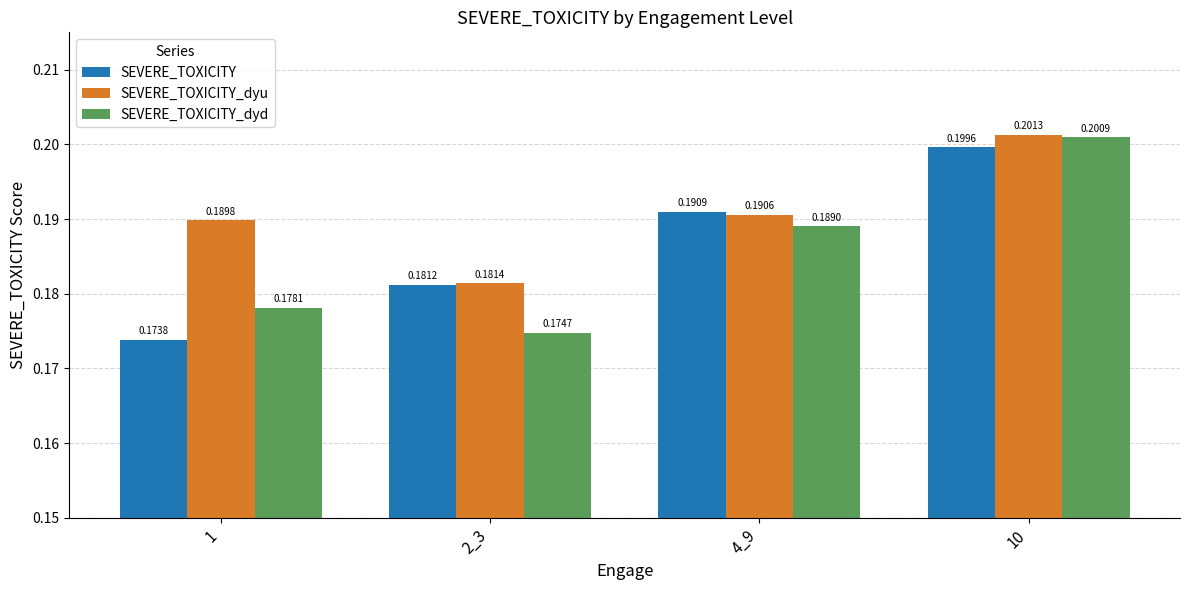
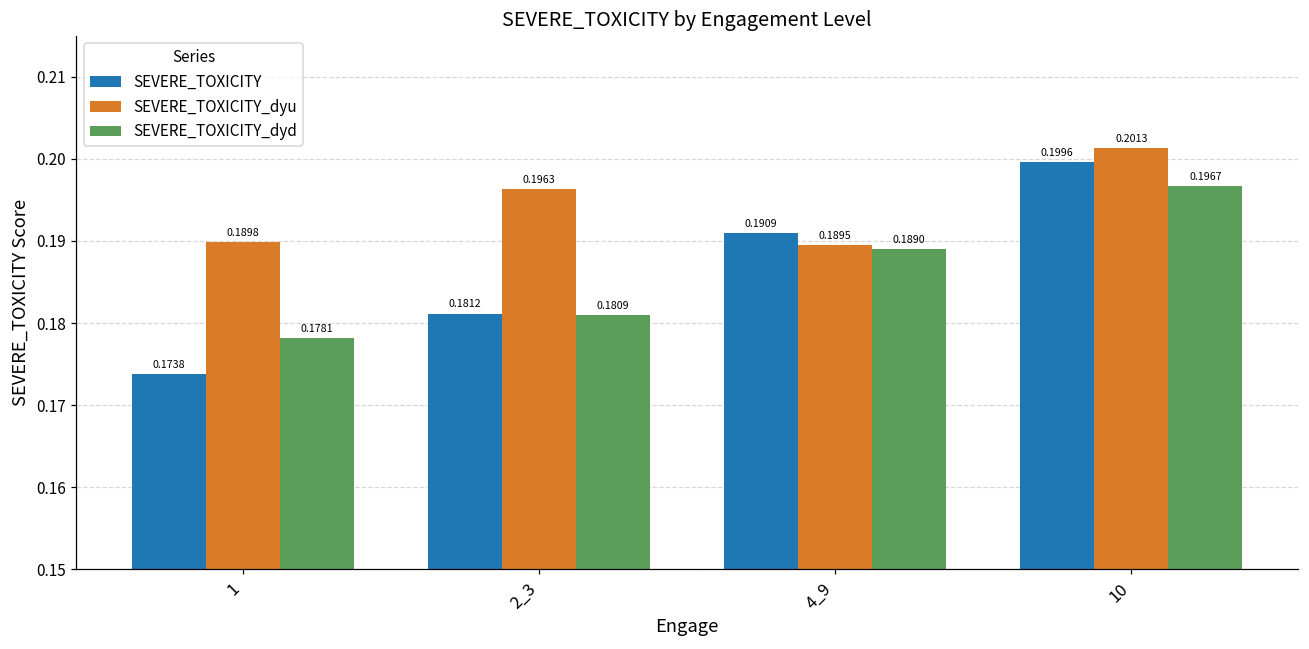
  {
    "SEVERE_TOXICITY": {
      "1": 0.1738,
      "2_3": 0.1812,
      "4_9": 0.1909,
      "10": 0.1996
    },
    "SEVERE_TOXICITY_dyu": {
      "1": 0.1898,
-     "2_3": 0.1814,
-     "4_9": 0.1906,
+     "2_3": 0.1963,
+     "4_9": 0.1895,
      "10": 0.2013
    },
    "SEVERE_TOXICITY_dyd": {
      "1": 0.1781,
-     "2_3": 0.1747,
+     "2_3": 0.1809,
      "4_9": 0.1890,
-     "10": 0.2009
+     "10": 0.1967
    }
  }
